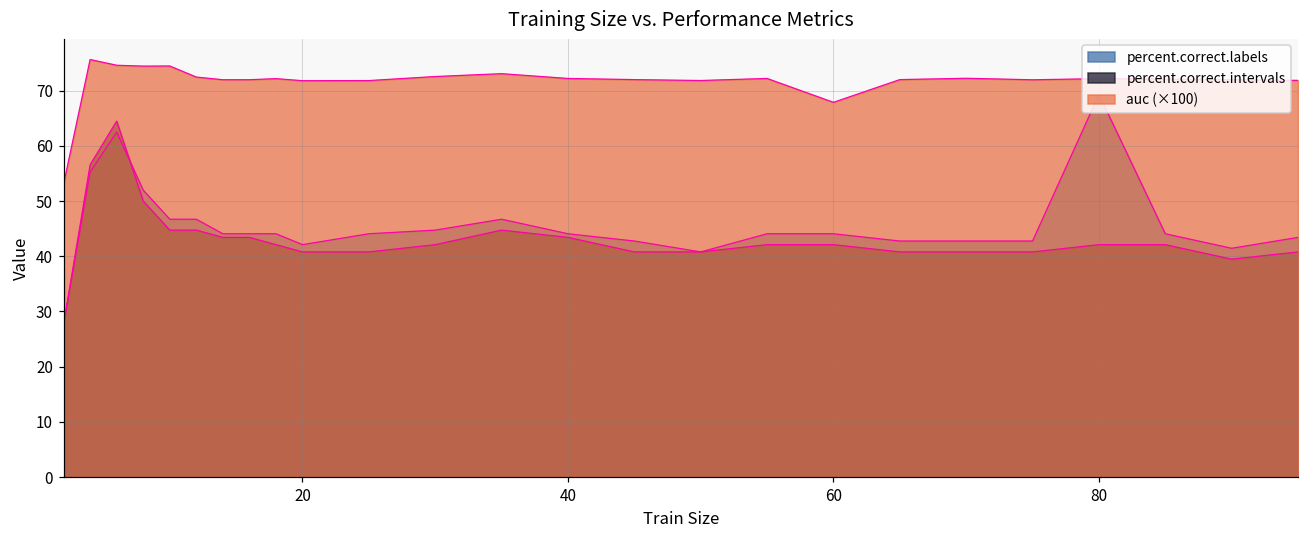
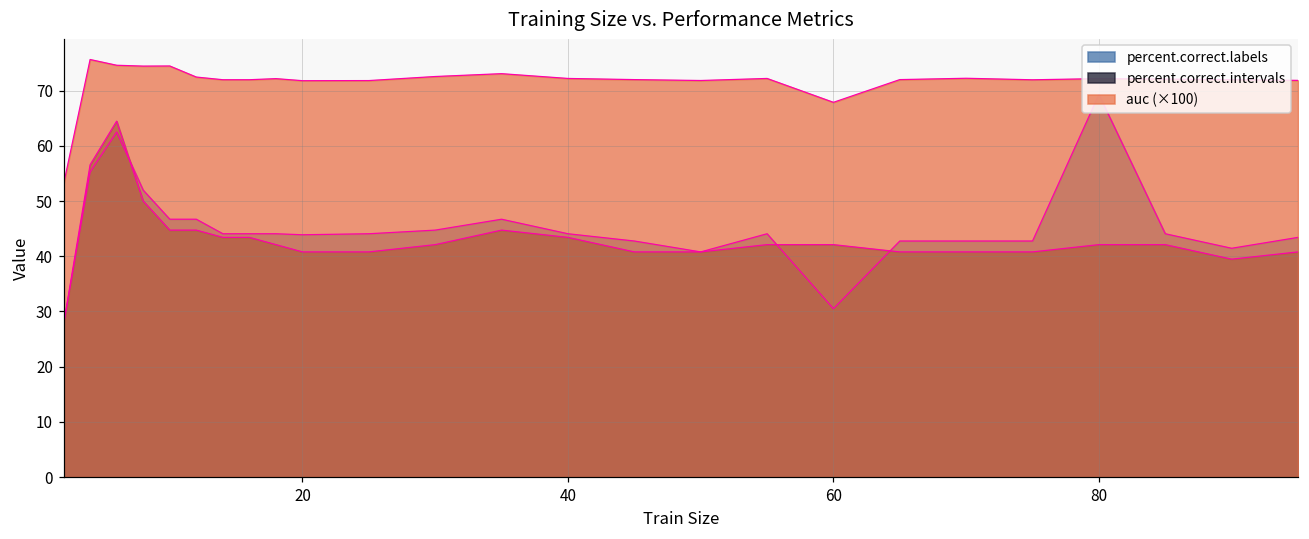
  {
    "percent.correct.labels": {
-     "20": 42,
+     "20": 44,
      "40": 44,
-     "60": 44
+     "60": 31
    },
    "percent.correct.intervals": {
      "20": 41,
      "40": 43,
      "60": 42,
      "80": 42
    },
    "auc (×100)": {
      "20": 72,
      "40": 72,
      "60": 68
    }
  }
